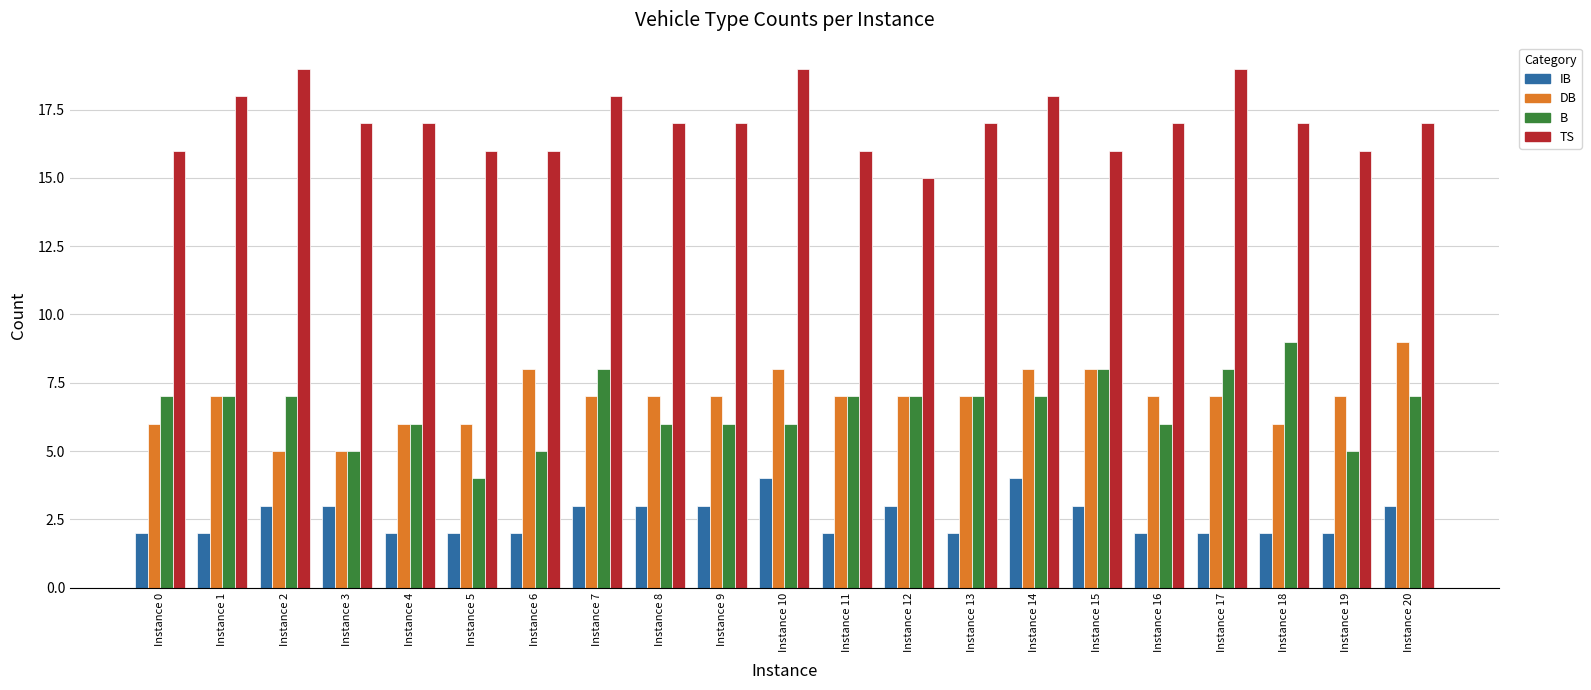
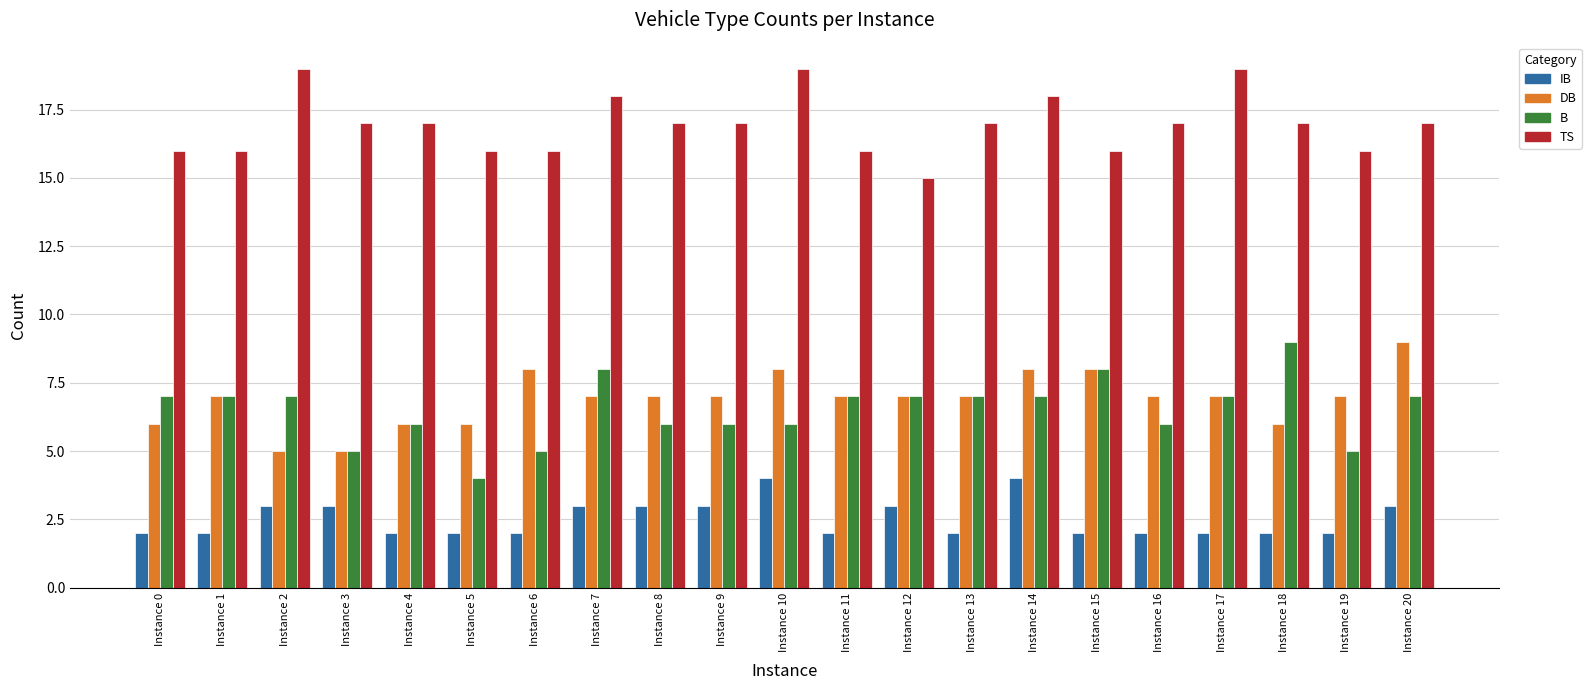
  {
    "IB": {
      "Instance 0": 2,
      "Instance 1": 2,
      "Instance 2": 3,
      "Instance 3": 3,
      "Instance 4": 2,
      "Instance 5": 2,
      "Instance 6": 2,
      "Instance 7": 3,
      "Instance 8": 3,
      "Instance 9": 3,
      "Instance 10": 4,
      "Instance 11": 2,
      "Instance 12": 3,
      "Instance 13": 2,
      "Instance 14": 4,
-     "Instance 15": 3,
+     "Instance 15": 2,
      "Instance 16": 2,
      "Instance 17": 2,
      "Instance 18": 2,
      "Instance 19": 2,
      "Instance 20": 3
    },
    "DB": {
      "Instance 0": 6,
      "Instance 1": 7,
      "Instance 2": 5,
      "Instance 3": 5,
      "Instance 4": 6,
      "Instance 5": 6,
      "Instance 6": 8,
      "Instance 7": 7,
      "Instance 8": 7,
      "Instance 9": 7,
      "Instance 10": 8,
      "Instance 11": 7,
      "Instance 12": 7,
      "Instance 13": 7,
      "Instance 14": 8,
      "Instance 15": 8,
      "Instance 16": 7,
      "Instance 17": 7,
      "Instance 18": 6,
      "Instance 19": 7,
      "Instance 20": 9
    },
    "B": {
      "Instance 0": 7,
      "Instance 1": 7,
      "Instance 2": 7,
      "Instance 3": 5,
      "Instance 4": 6,
      "Instance 5": 4,
      "Instance 6": 5,
      "Instance 7": 8,
      "Instance 8": 6,
      "Instance 9": 6,
      "Instance 10": 6,
      "Instance 11": 7,
      "Instance 12": 7,
      "Instance 13": 7,
      "Instance 14": 7,
      "Instance 15": 8,
      "Instance 16": 6,
-     "Instance 17": 8,
+     "Instance 17": 7,
      "Instance 18": 9,
      "Instance 19": 5,
      "Instance 20": 7
    },
    "TS": {
      "Instance 0": 16,
-     "Instance 1": 18,
+     "Instance 1": 16,
      "Instance 2": 19,
      "Instance 3": 17,
      "Instance 4": 17,
      "Instance 5": 16,
      "Instance 6": 16,
      "Instance 7": 18,
      "Instance 8": 17,
      "Instance 9": 17,
      "Instance 10": 19,
      "Instance 11": 16,
      "Instance 12": 15,
      "Instance 13": 17,
      "Instance 14": 18,
      "Instance 15": 16,
      "Instance 16": 17,
      "Instance 17": 19,
      "Instance 18": 17,
      "Instance 19": 16,
      "Instance 20": 17
    }
  }
